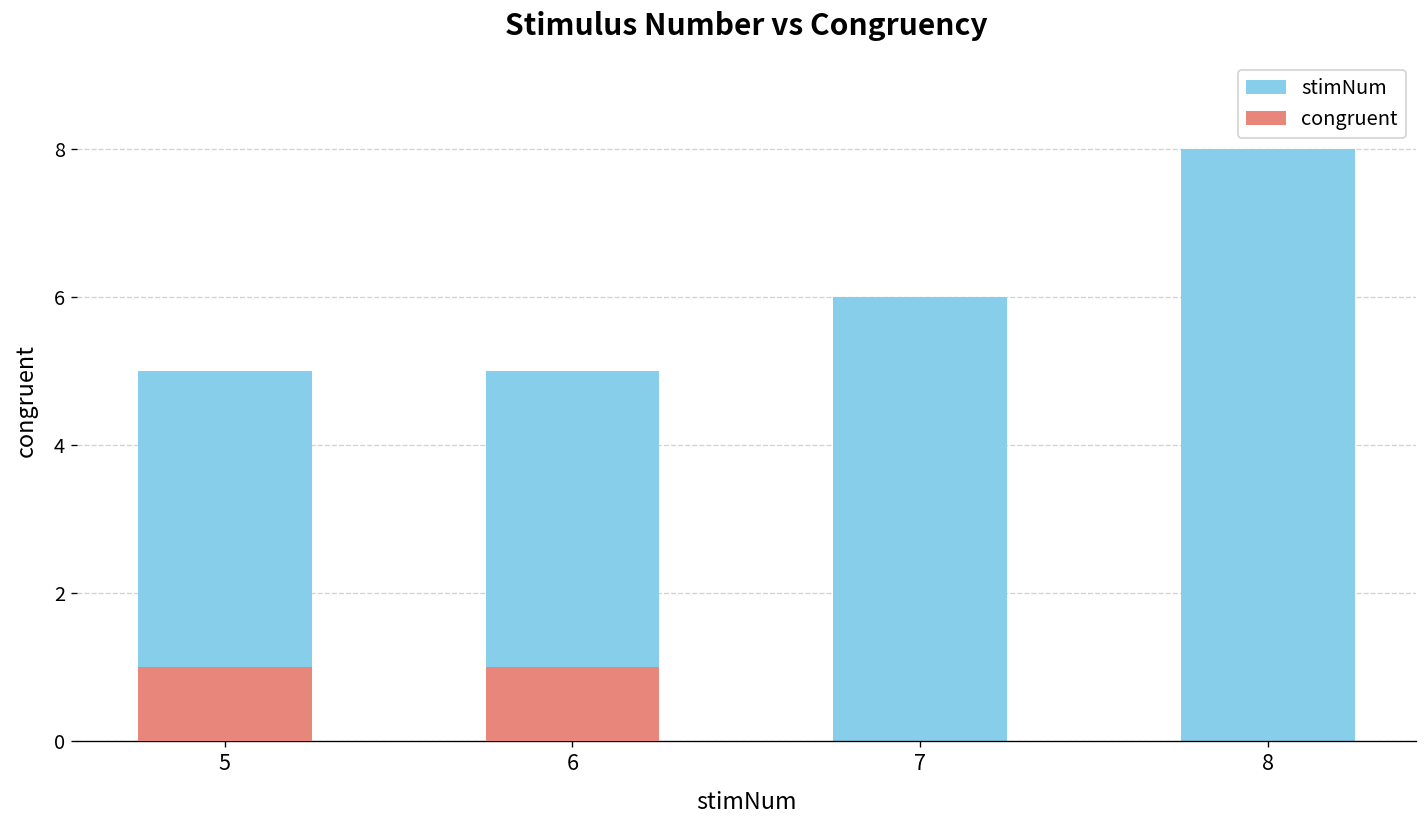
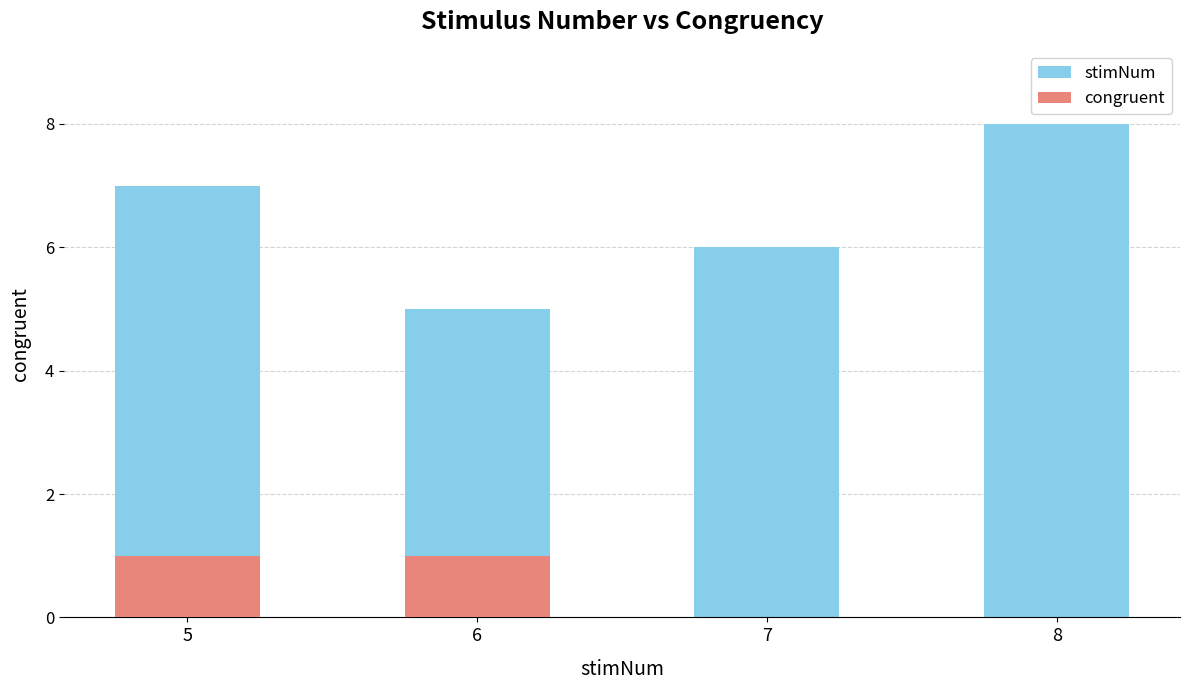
  {
    "stimNum": {
-     "5": 5,
+     "5": 7,
      "6": 5,
      "7": 6,
      "8": 8
    },
    "congruent": {
      "7": 0,
      "8": 0
    }
  }
